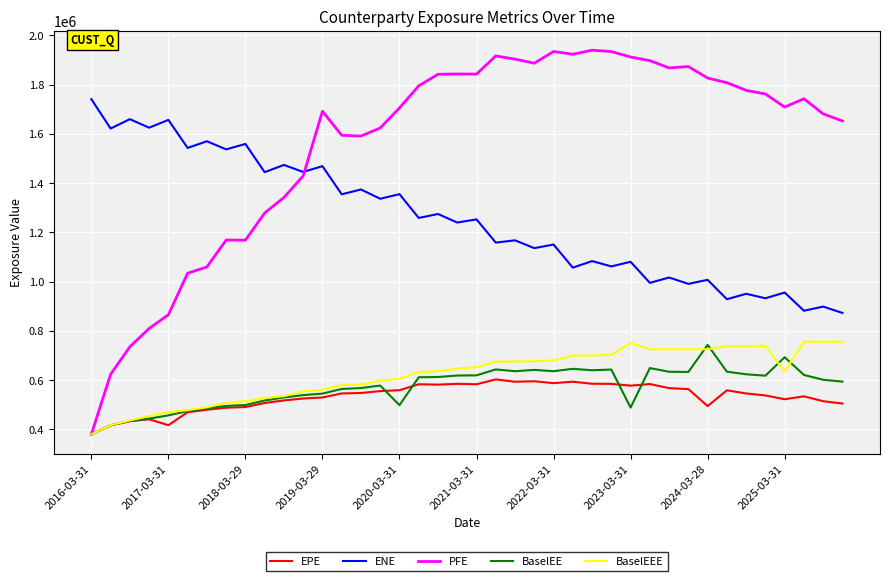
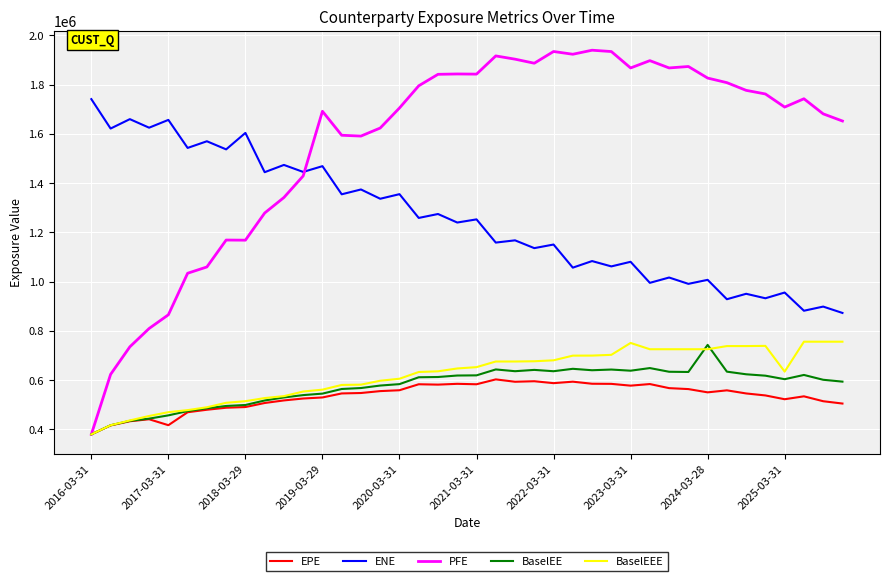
  {
    "EPE": {
      "2017-03-31": 420000,
      "2019-03-29": 530000,
      "2020-03-31": 560000,
      "2021-03-31": 580000,
      "2022-03-31": 590000,
      "2023-03-31": 580000,
-     "2024-03-28": 490000,
+     "2024-03-28": 550000,
      "2025-03-31": 520000
    },
    "ENE": {
      "2016-03-31": 1740000,
      "2017-03-31": 1660000,
-     "2018-03-29": 1560000,
+     "2018-03-29": 1600000,
      "2019-03-29": 1470000,
      "2020-03-31": 1360000,
      "2021-03-31": 1250000,
      "2022-03-31": 1150000,
      "2023-03-31": 1080000,
      "2024-03-28": 1010000,
      "2025-03-31": 960000
    },
    "PFE": {
      "2017-03-31": 870000,
      "2018-03-29": 1170000,
      "2019-03-29": 1690000,
      "2020-03-31": 1710000,
      "2021-03-31": 1840000,
      "2022-03-31": 1930000,
-     "2023-03-31": 1910000,
+     "2023-03-31": 1870000,
      "2024-03-28": 1830000,
      "2025-03-31": 1710000
    },
    "BaselEE": {
      "2017-03-31": 460000,
      "2019-03-29": 550000,
-     "2020-03-31": 500000,
+     "2020-03-31": 580000,
      "2021-03-31": 620000,
      "2022-03-31": 640000,
-     "2023-03-31": 490000,
+     "2023-03-31": 640000,
      "2024-03-28": 740000,
-     "2025-03-31": 690000
+     "2025-03-31": 600000
    },
    "BaselEEE": {
      "2017-03-31": 470000,
      "2018-03-29": 510000,
      "2019-03-29": 560000,
      "2020-03-31": 610000,
      "2021-03-31": 650000,
      "2022-03-31": 680000,
      "2023-03-31": 750000,
      "2024-03-28": 730000,
      "2025-03-31": 630000
    }
  }
